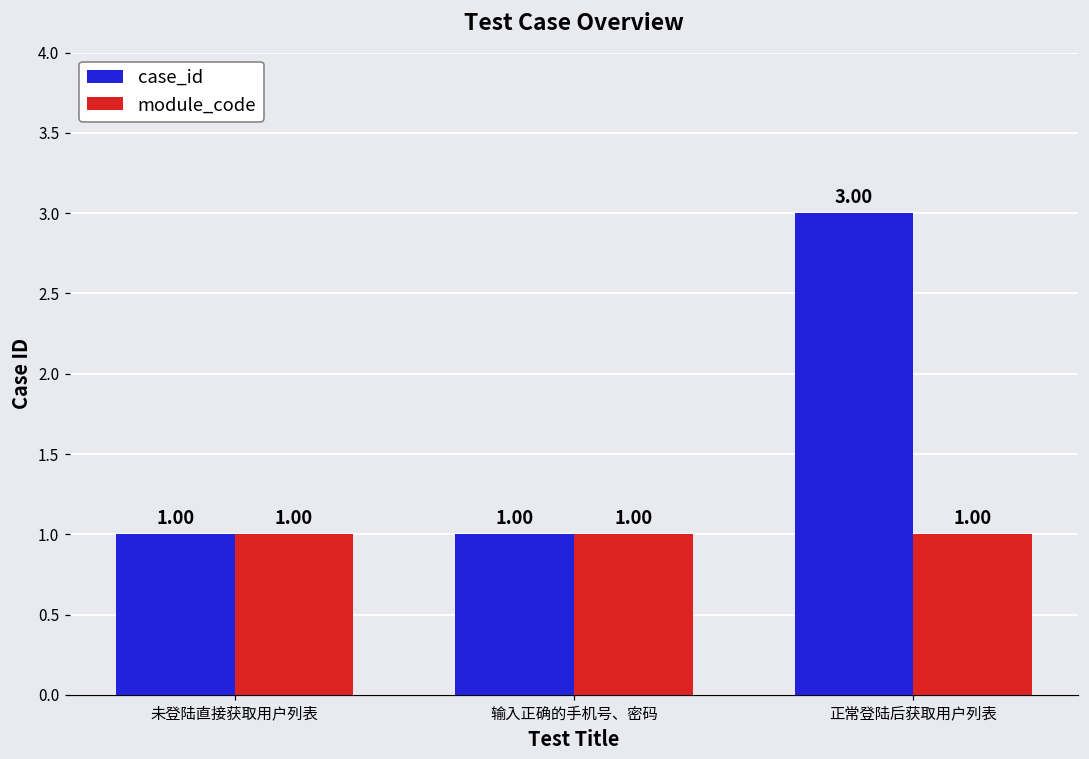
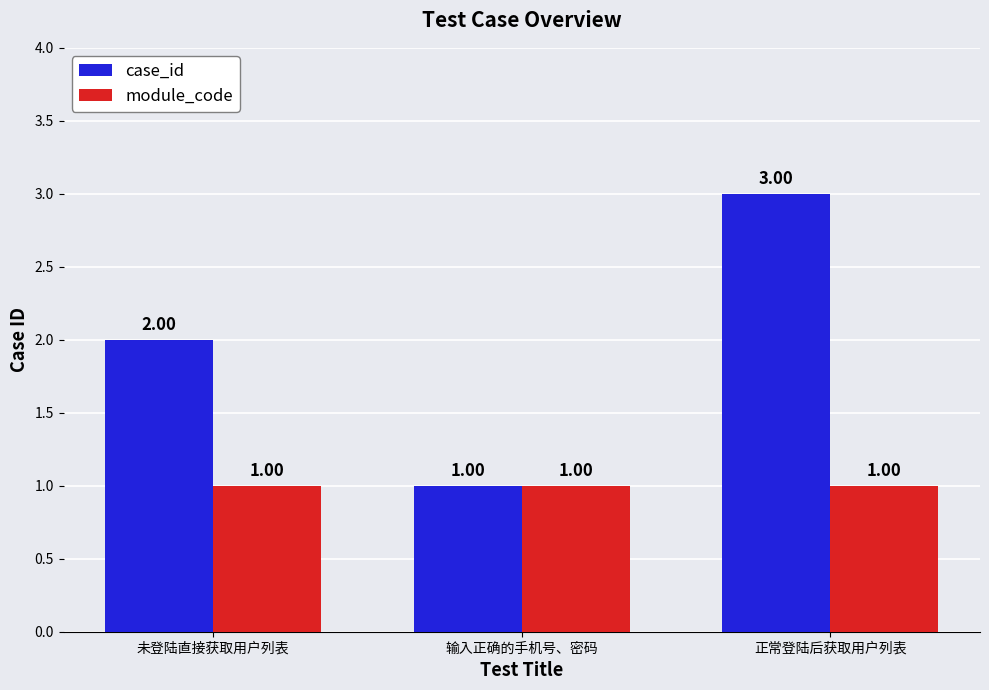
  {
    "case_id": {
-     "未登陆直接获取用户列表": 1.00,
+     "未登陆直接获取用户列表": 2.00,
      "输入正确的手机号、密码": 1.00,
      "正常登陆后获取用户列表": 3.00
    },
    "module_code": {
      "未登陆直接获取用户列表": 1.00,
      "输入正确的手机号、密码": 1.00,
      "正常登陆后获取用户列表": 1.00
    }
  }
